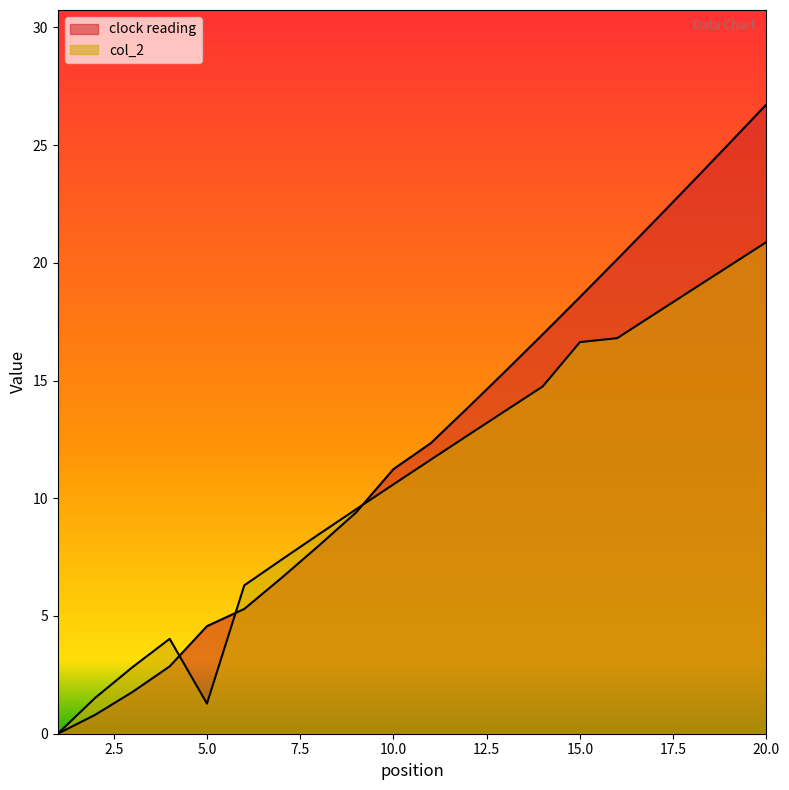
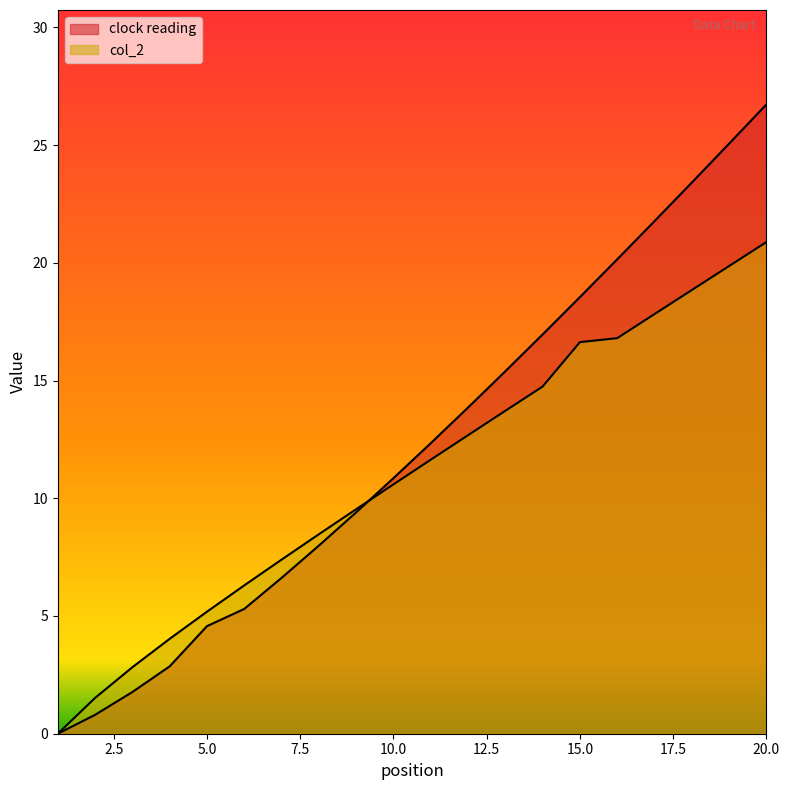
  {
    "clock reading": {
      "5.0": 4.6,
-     "10.0": 11.2,
+     "10.0": 10.9,
      "15.0": 18.5,
      "20.0": 26.7
    },
    "col_2": {
-     "5.0": 1.3,
+     "5.0": 5.2,
      "10.0": 10.6,
      "15.0": 16.6,
      "20.0": 20.9
    }
  }
